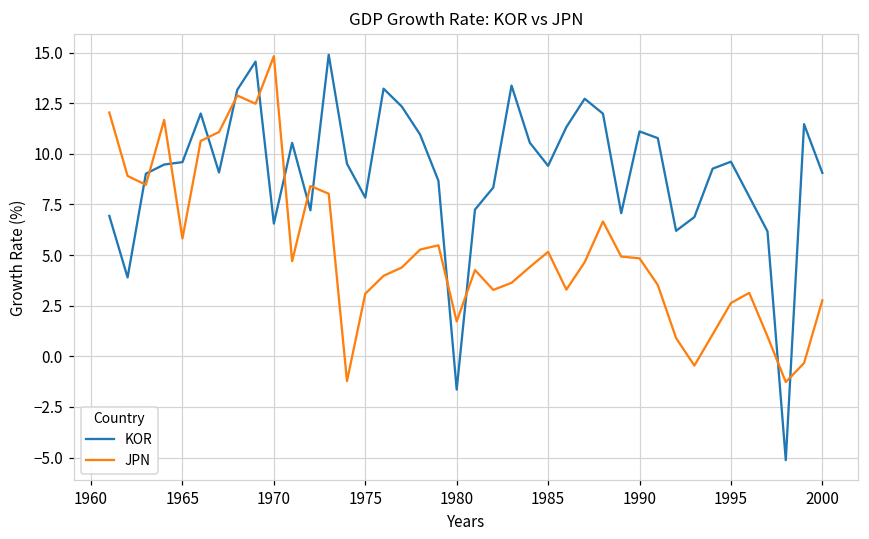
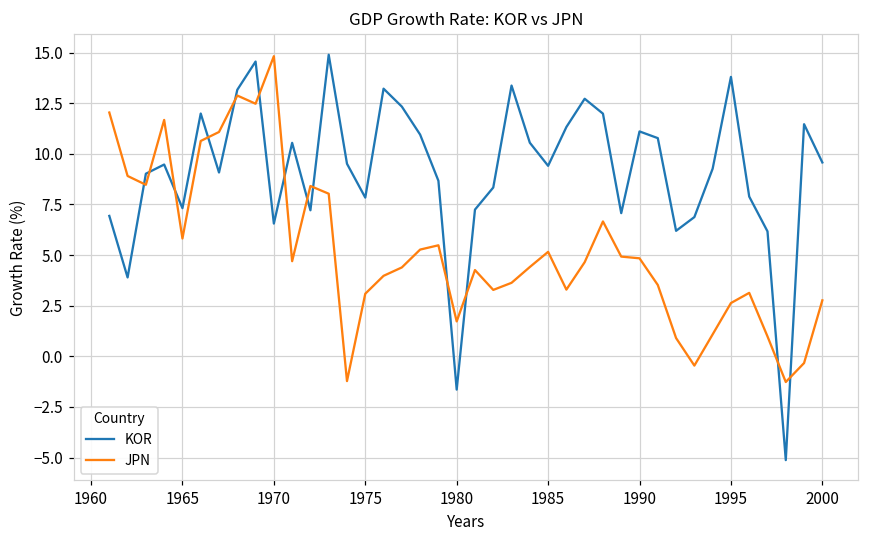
  {
    "KOR": {
-     "1965": 9.6,
+     "1965": 7.3,
      "1970": 6.6,
      "1975": 7.8,
      "1980": -1.6,
      "1985": 9.4,
      "1990": 11.1,
-     "1995": 9.6,
-     "2000": 9.1
+     "1995": 13.8,
+     "2000": 9.6
    },
    "JPN": {
      "1965": 5.8,
      "1970": 14.8,
      "1975": 3.1,
      "1980": 1.7,
      "1985": 5.2,
      "1990": 4.8,
      "1995": 2.6,
      "2000": 2.8
    }
  }
